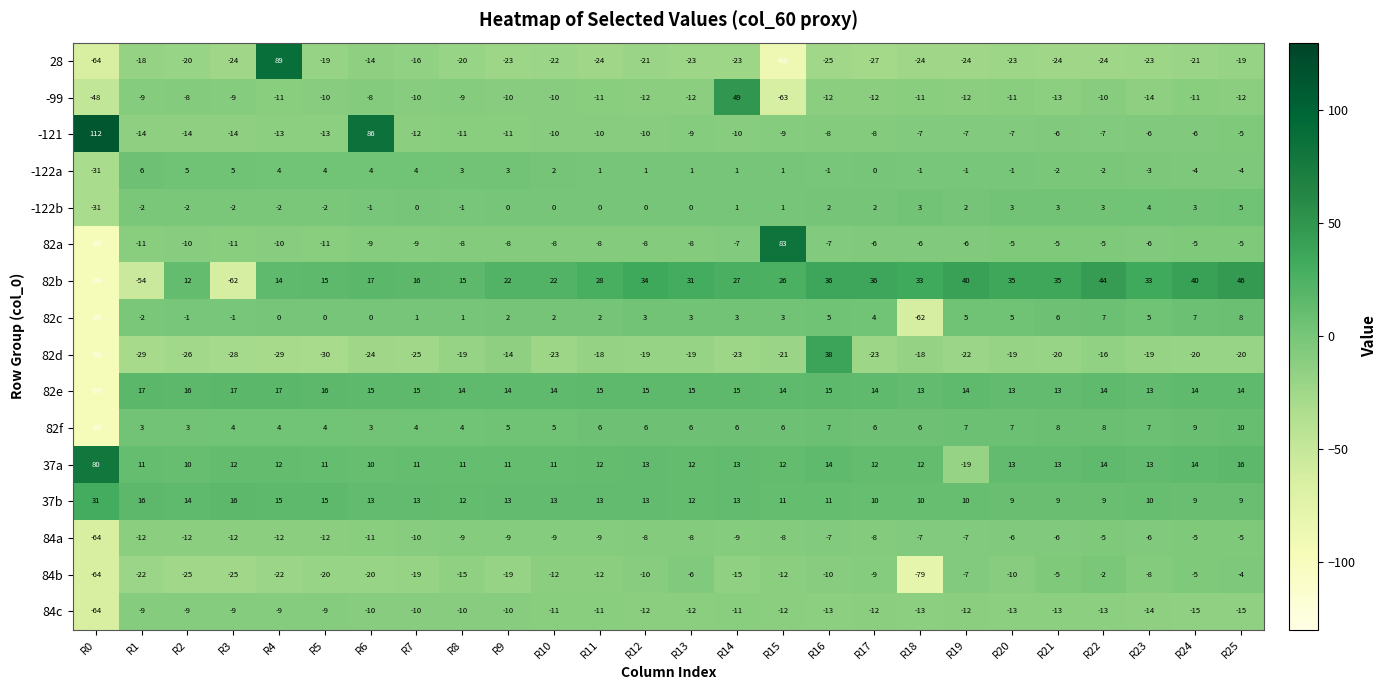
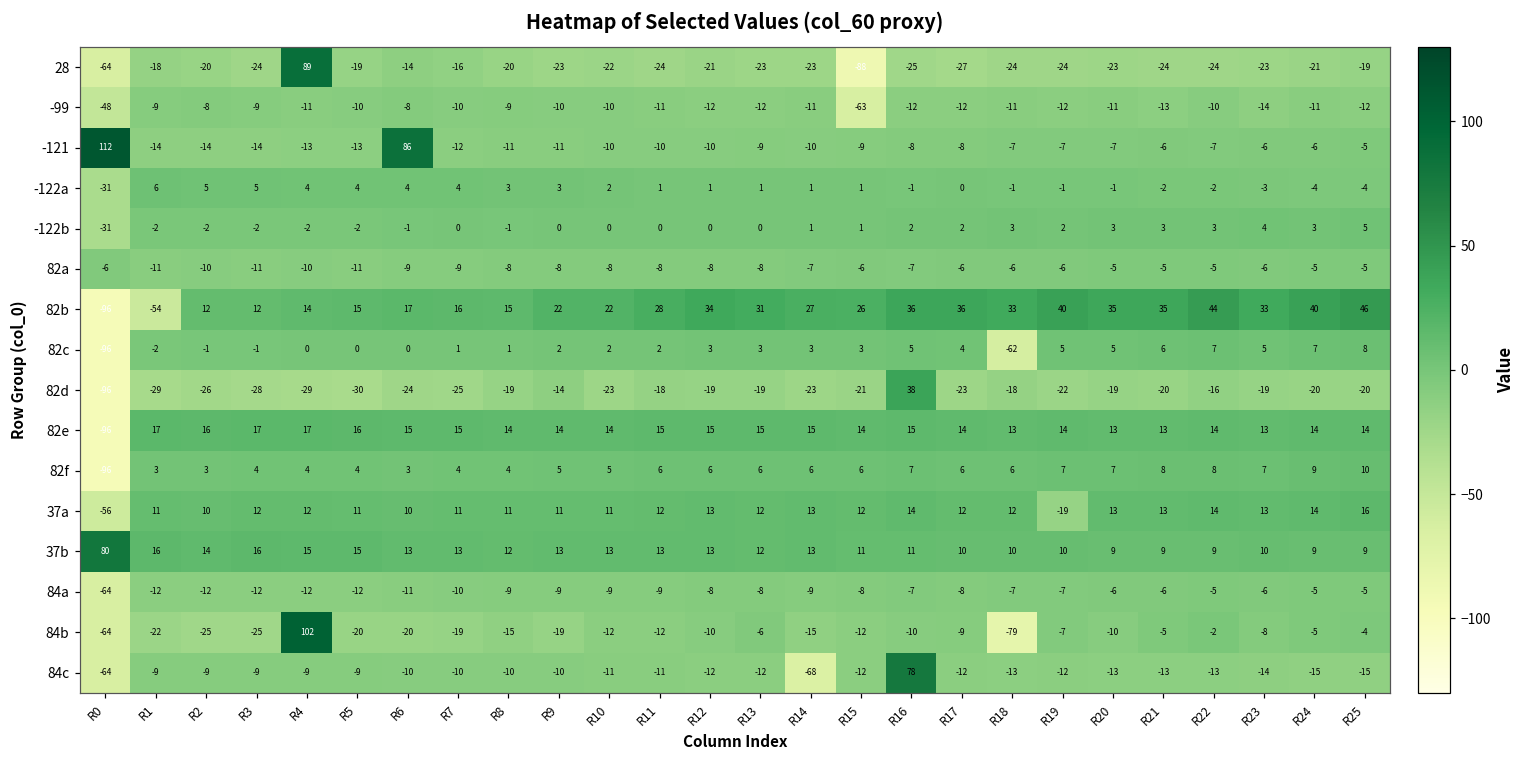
  {
    "-99": {
      "R0": -48,
      "R1": -9,
      "R2": -8,
      "R3": -9,
      "R4": -11,
      "R5": -10,
      "R6": -8,
      "R7": -10,
      "R8": -9,
      "R9": -10,
      "R10": -10,
      "R11": -11,
      "R12": -12,
      "R13": -12,
-     "R14": 49,
+     "R14": -11,
      "R15": -63,
      "R16": -12,
      "R17": -12,
      "R18": -11,
      "R19": -12,
      "R20": -11,
      "R21": -13,
      "R22": -10,
      "R23": -14,
      "R24": -11,
      "R25": -12
    },
    "82a": {
-     "R0": -96,
+     "R0": -6,
      "R1": -11,
      "R2": -10,
      "R3": -11,
      "R4": -10,
      "R5": -11,
      "R6": -9,
      "R7": -9,
      "R8": -8,
      "R9": -8,
      "R10": -8,
      "R11": -8,
      "R12": -8,
      "R13": -8,
      "R14": -7,
-     "R15": 83,
+     "R15": -6,
      "R16": -7,
      "R17": -6,
      "R18": -6,
      "R19": -6,
      "R20": -5,
      "R21": -5,
      "R22": -5,
      "R23": -6,
      "R24": -5,
      "R25": -5
    },
    "82b": {
      "R0": -96,
      "R1": -54,
      "R2": 12,
-     "R3": -62,
+     "R3": 12,
      "R4": 14,
      "R5": 15,
      "R6": 17,
      "R7": 16,
      "R8": 15,
      "R9": 22,
      "R10": 22,
      "R11": 28,
      "R12": 34,
      "R13": 31,
      "R14": 27,
      "R15": 26,
      "R16": 36,
      "R17": 36,
      "R18": 33,
      "R19": 40,
      "R20": 35,
      "R21": 35,
      "R22": 44,
      "R23": 33,
      "R24": 40,
      "R25": 46
    },
    "37a": {
-     "R0": 80,
+     "R0": -56,
      "R1": 11,
      "R2": 10,
      "R3": 12,
      "R4": 12,
      "R5": 11,
      "R6": 10,
      "R7": 11,
      "R8": 11,
      "R9": 11,
      "R10": 11,
      "R11": 12,
      "R12": 13,
      "R13": 12,
      "R14": 13,
      "R15": 12,
      "R16": 14,
      "R17": 12,
      "R18": 12,
      "R19": -19,
      "R20": 13,
      "R21": 13,
      "R22": 14,
      "R23": 13,
      "R24": 14,
      "R25": 16
    },
    "37b": {
-     "R0": 31,
+     "R0": 80,
      "R1": 16,
      "R2": 14,
      "R3": 16,
      "R4": 15,
      "R5": 15,
      "R6": 13,
      "R7": 13,
      "R8": 12,
      "R9": 13,
      "R10": 13,
      "R11": 13,
      "R12": 13,
      "R13": 12,
      "R14": 13,
      "R15": 11,
      "R16": 11,
      "R17": 10,
      "R18": 10,
      "R19": 10,
      "R20": 9,
      "R21": 9,
      "R22": 9,
      "R23": 10,
      "R24": 9,
      "R25": 9
    },
    "84b": {
      "R0": -64,
      "R1": -22,
      "R2": -25,
      "R3": -25,
-     "R4": -22,
+     "R4": 102,
      "R5": -20,
      "R6": -20,
      "R7": -19,
      "R8": -15,
      "R9": -19,
      "R10": -12,
      "R11": -12,
      "R12": -10,
      "R13": -6,
      "R14": -15,
      "R15": -12,
      "R16": -10,
      "R17": -9,
      "R18": -79,
      "R19": -7,
      "R20": -10,
      "R21": -5,
      "R22": -2,
      "R23": -8,
      "R24": -5,
      "R25": -4
    },
    "84c": {
      "R0": -64,
      "R1": -9,
      "R2": -9,
      "R3": -9,
      "R4": -9,
      "R5": -9,
      "R6": -10,
      "R7": -10,
      "R8": -10,
      "R9": -10,
      "R10": -11,
      "R11": -11,
      "R12": -12,
      "R13": -12,
-     "R14": -11,
+     "R14": -68,
      "R15": -12,
-     "R16": -13,
+     "R16": 78,
      "R17": -12,
      "R18": -13,
      "R19": -12,
      "R20": -13,
      "R21": -13,
      "R22": -13,
      "R23": -14,
      "R24": -15,
      "R25": -15
    }
  }
